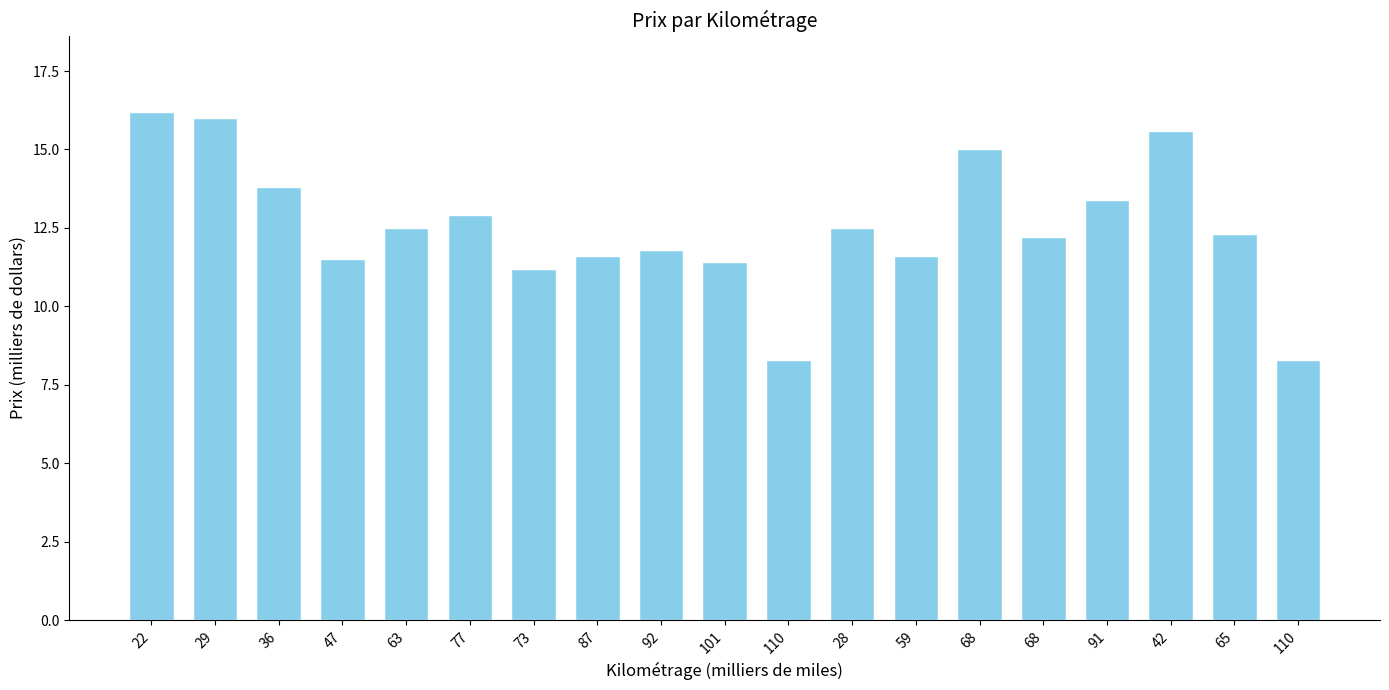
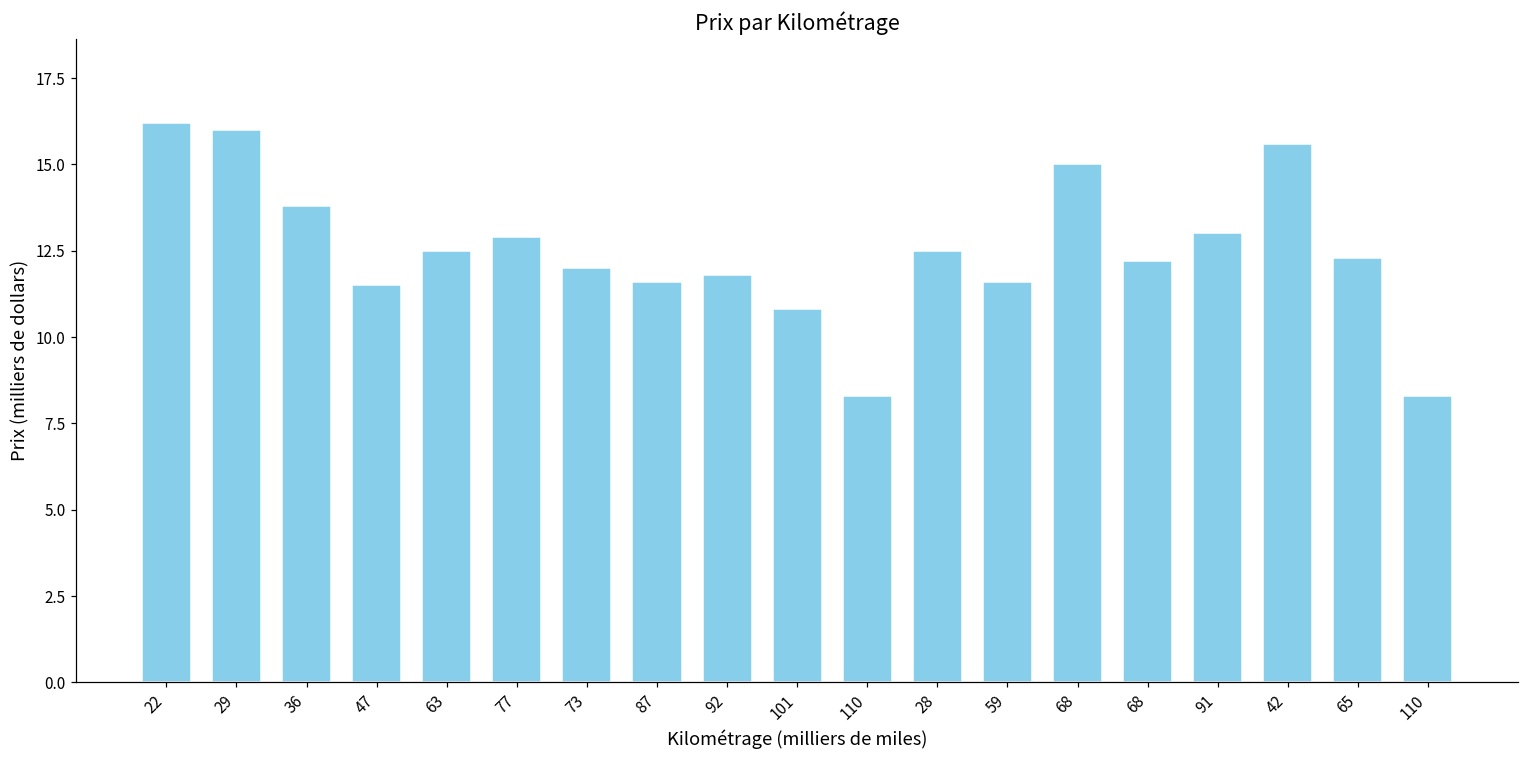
  {
    "22": 16.2,
    "29": 16.0,
    "36": 13.8,
    "47": 11.5,
    "63": 12.5,
    "77": 12.9,
-   "73": 11.2,
+   "73": 12.0,
    "87": 11.6,
    "92": 11.8,
-   "101": 11.4,
+   "101": 10.8,
    "28": 12.5,
    "59": 11.6,
-   "91": 13.4,
+   "91": 13.0,
    "42": 15.6,
    "65": 12.3
  }
